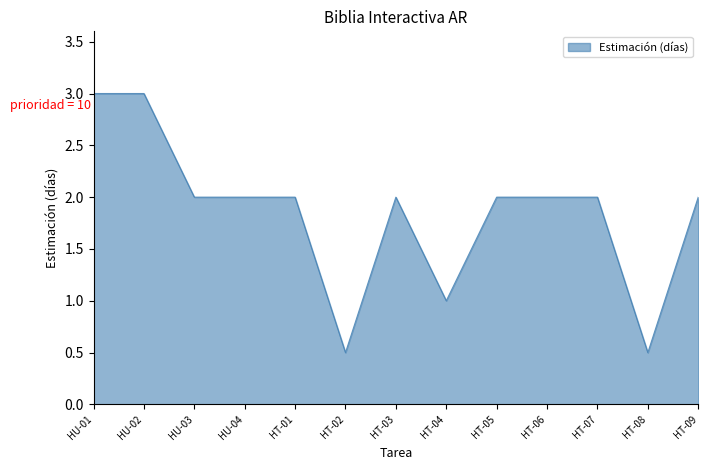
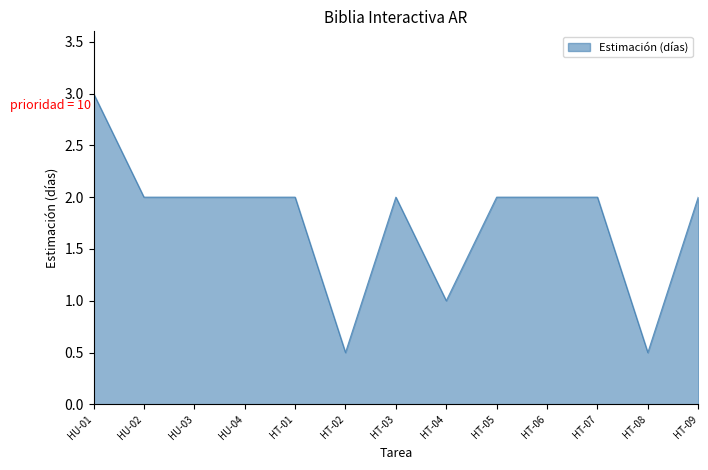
  {
-   "HU-02": 3,
+   "HU-02": 2,
    "HU-03": 2,
    "HU-04": 2,
    "HT-01": 2,
    "HT-02": 0.50,
    "HT-03": 2,
    "HT-04": 1,
    "HT-05": 2,
    "HT-06": 2,
    "HT-07": 2,
    "HT-08": 0.50,
    "HT-09": 2
  }
